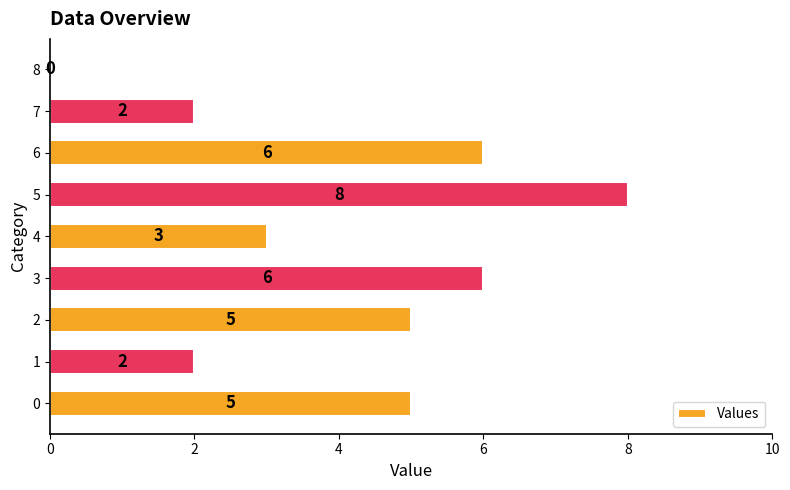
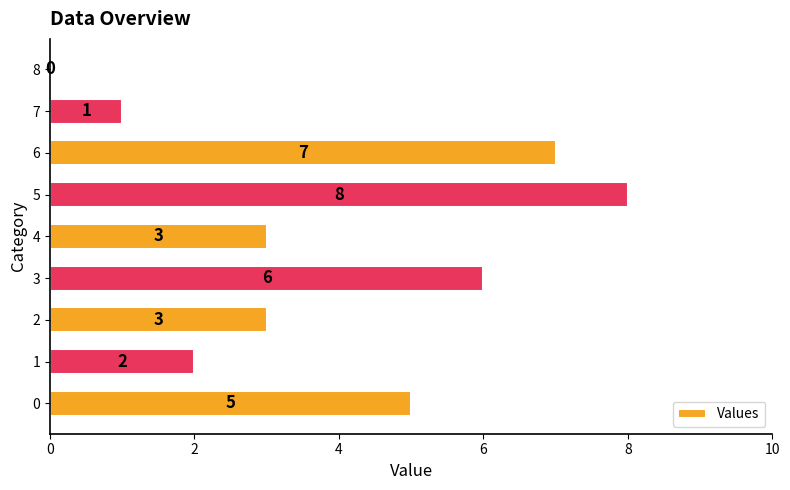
  {
    "8": 0,
-   "7": 2,
-   "6": 6,
+   "7": 1,
+   "6": 7,
    "5": 8,
    "4": 3,
    "3": 6,
-   "2": 5,
+   "2": 3,
    "1": 2,
    "0": 5
  }
